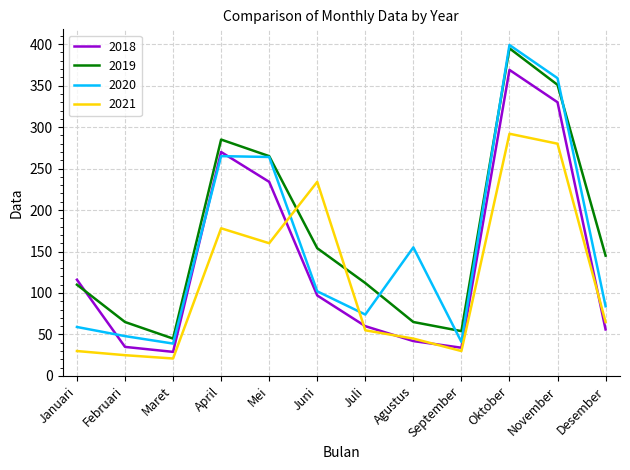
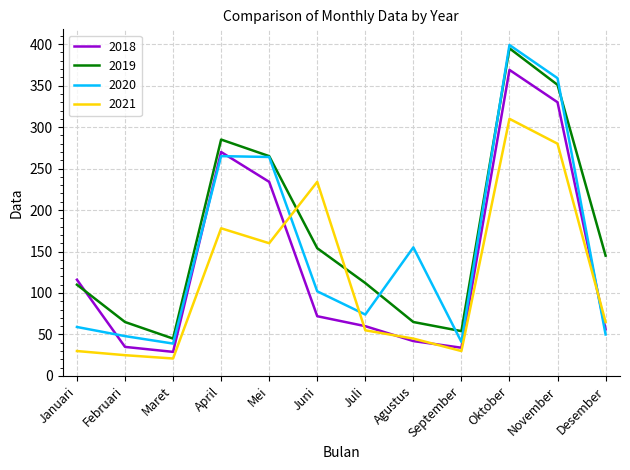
  {
    "2018": {
      "Januari": 120,
      "Februari": 40,
      "Maret": 30,
      "April": 270,
      "Mei": 230,
-     "Juni": 100,
+     "Juni": 70,
      "Juli": 60,
      "September": 30,
      "Oktober": 370,
      "November": 330,
      "Desember": 60
    },
    "2019": {
      "Januari": 110,
      "Februari": 70,
      "Maret": 50,
      "April": 290,
      "Juni": 150,
      "Juli": 110,
      "Agustus": 70,
      "September": 50,
      "Oktober": 400,
      "November": 350,
      "Desember": 150
    },
    "2020": {
      "Januari": 60,
      "Februari": 50,
      "Maret": 40,
      "April": 270,
      "Juni": 100,
      "Juli": 70,
      "Agustus": 160,
      "September": 40,
      "Oktober": 400,
      "November": 360,
-     "Desember": 80
+     "Desember": 50
    },
    "2021": {
      "Januari": 30,
      "Februari": 30,
      "Maret": 20,
      "April": 180,
      "Mei": 160,
      "Juni": 230,
      "Juli": 60,
      "September": 30,
-     "Oktober": 290,
+     "Oktober": 310,
      "November": 280,
      "Desember": 70
    }
  }
